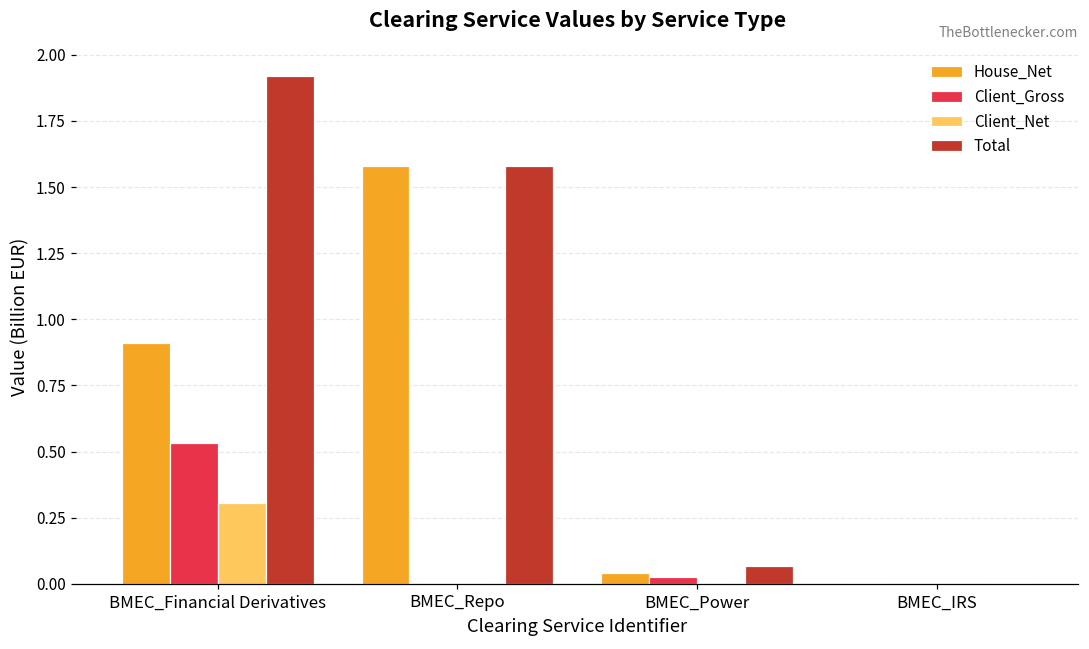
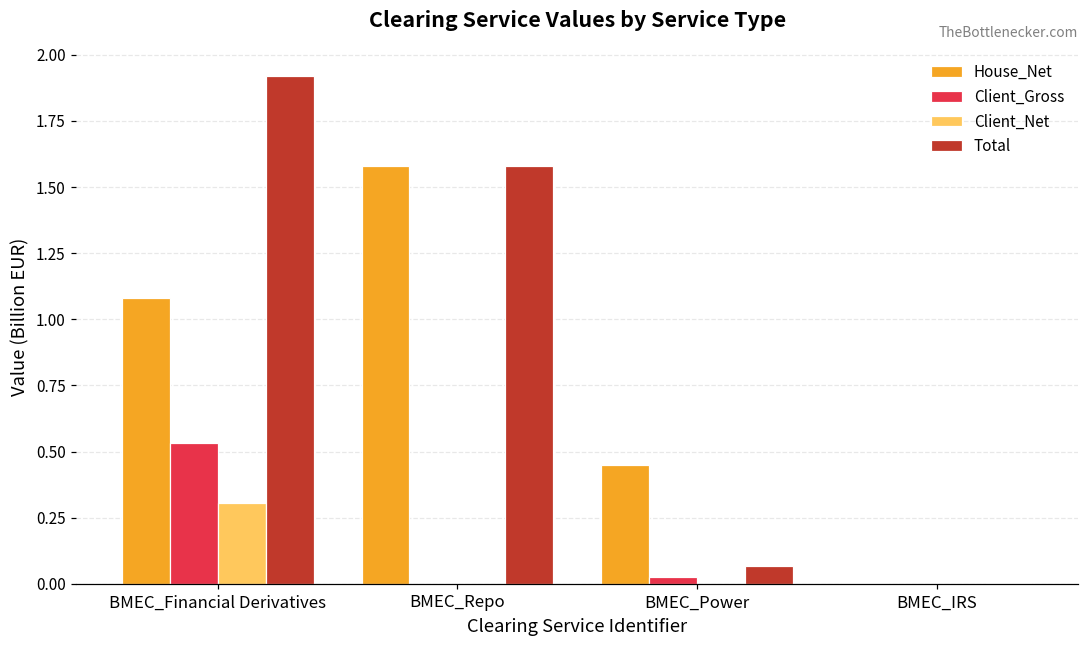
  {
    "House_Net": {
-     "BMEC_Financial Derivatives": 0.91,
+     "BMEC_Financial Derivatives": 1.08,
      "BMEC_Repo": 1.58,
-     "BMEC_Power": 0.04
+     "BMEC_Power": 0.45
    },
    "Client_Net": {
      "BMEC_Financial Derivatives": 0.31,
      "BMEC_Repo": 0.00,
      "BMEC_Power": 0.00,
      "BMEC_IRS": 0.00
    }
  }
